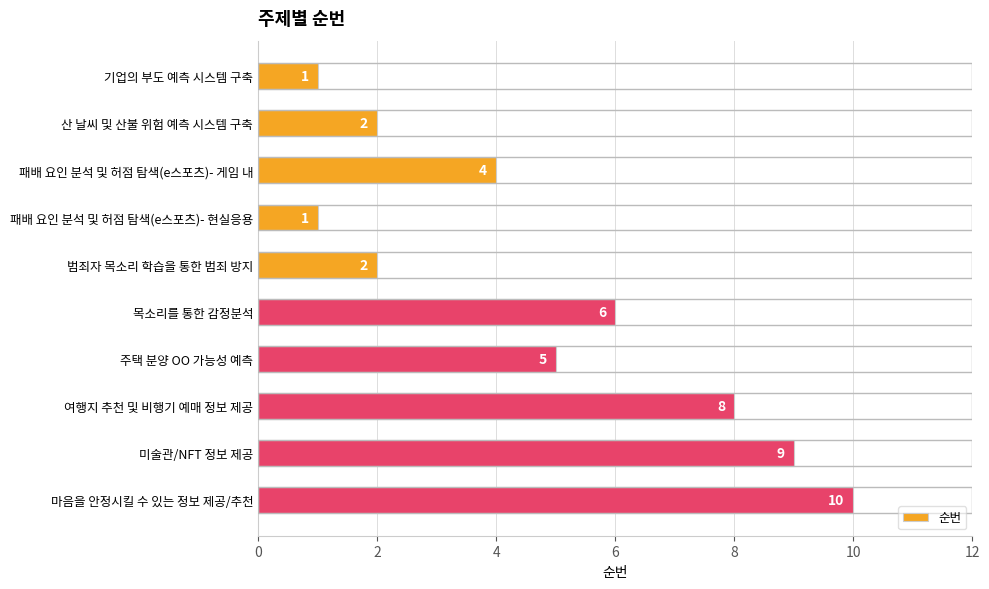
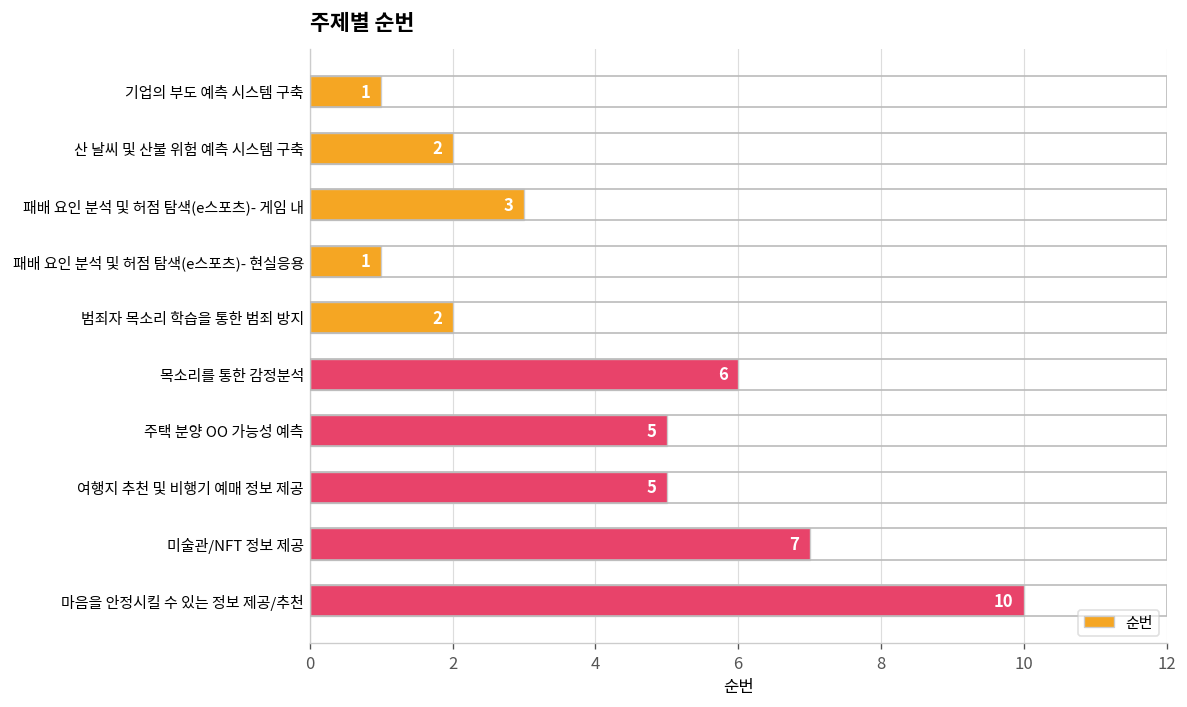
  {
    "기업의 부도 예측 시스템 구축": 1,
    "산 날씨 및 산불 위험 예측 시스템 구축": 2,
-   "패배 요인 분석 및 허점 탐색(e스포츠)- 게임 내": 4,
+   "패배 요인 분석 및 허점 탐색(e스포츠)- 게임 내": 3,
    "패배 요인 분석 및 허점 탐색(e스포츠)- 현실응용": 1,
    "범죄자 목소리 학습을 통한 범죄 방지": 2,
    "목소리를 통한 감정분석": 6,
    "주택 분양 OO 가능성 예측": 5,
-   "여행지 추천 및 비행기 예매 정보 제공": 8,
-   "미술관/NFT 정보 제공": 9,
+   "여행지 추천 및 비행기 예매 정보 제공": 5,
+   "미술관/NFT 정보 제공": 7,
    "마음을 안정시킬 수 있는 정보 제공/추천": 10
  }
